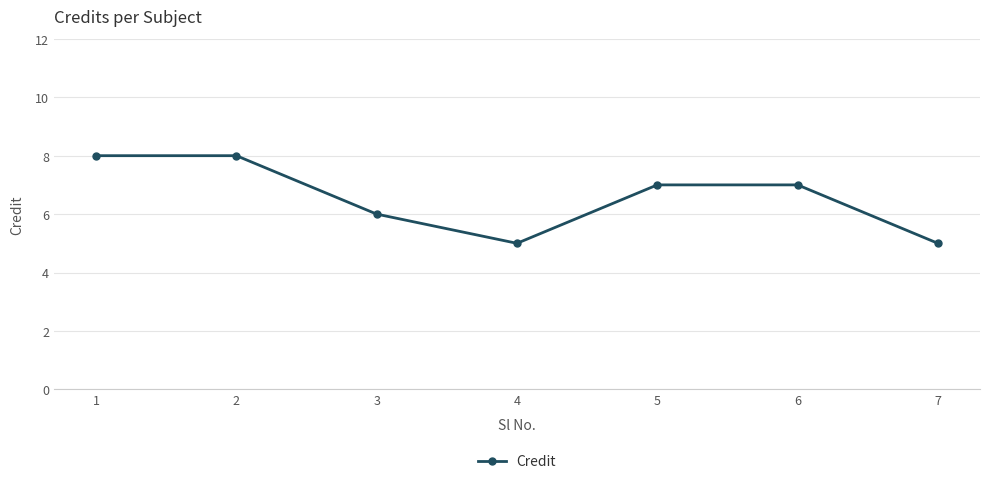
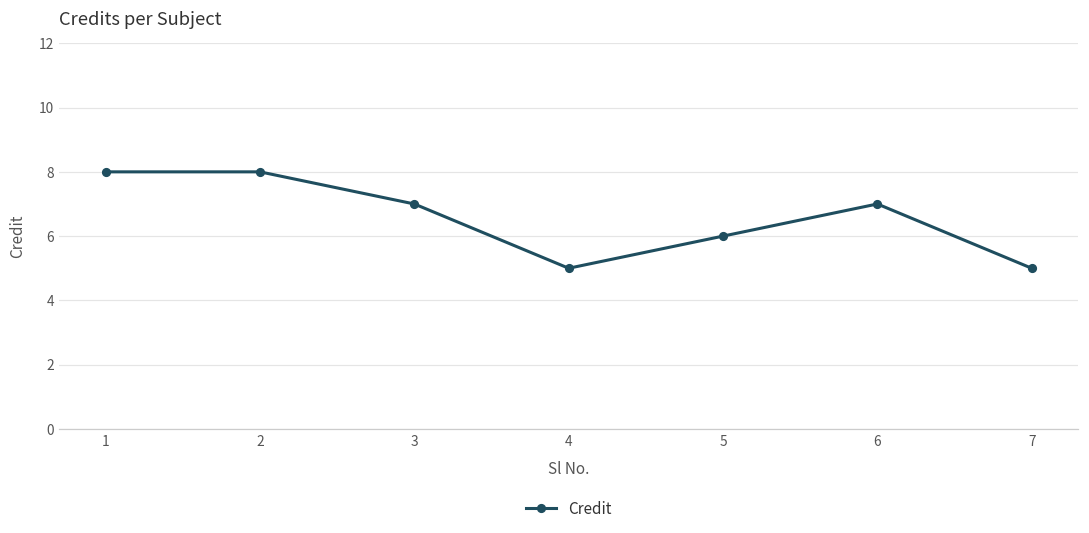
  {
    "1": 8,
    "2": 8,
-   "3": 6,
+   "3": 7,
    "4": 5,
-   "5": 7,
+   "5": 6,
    "6": 7,
    "7": 5
  }
